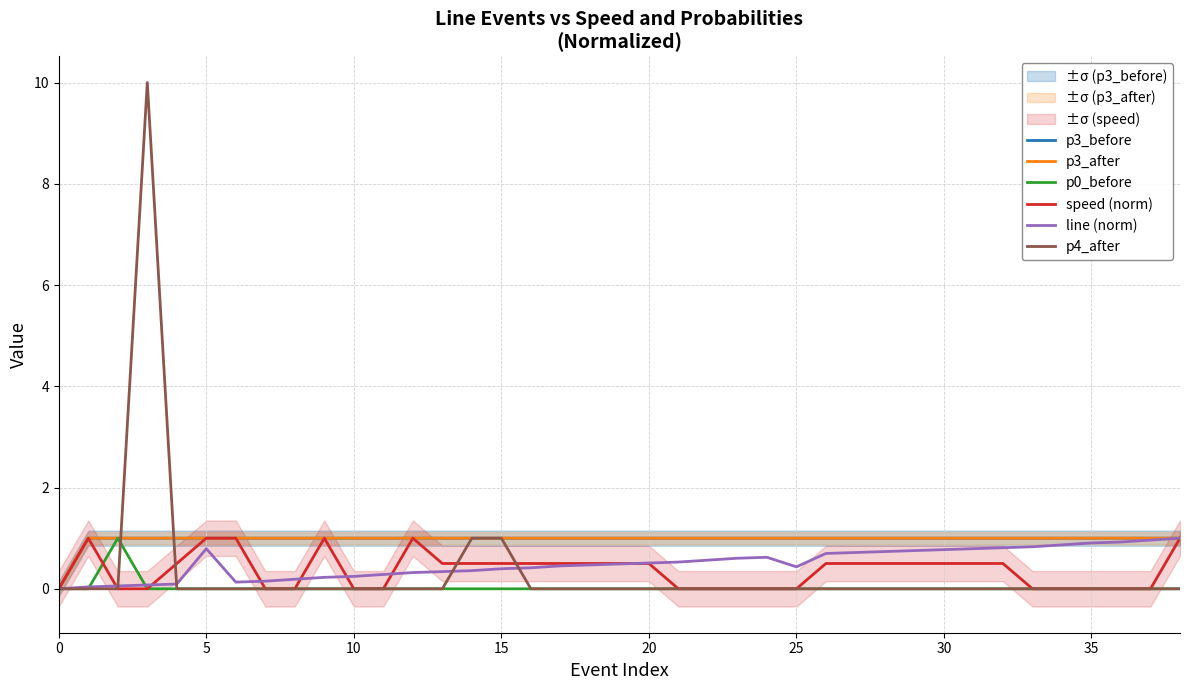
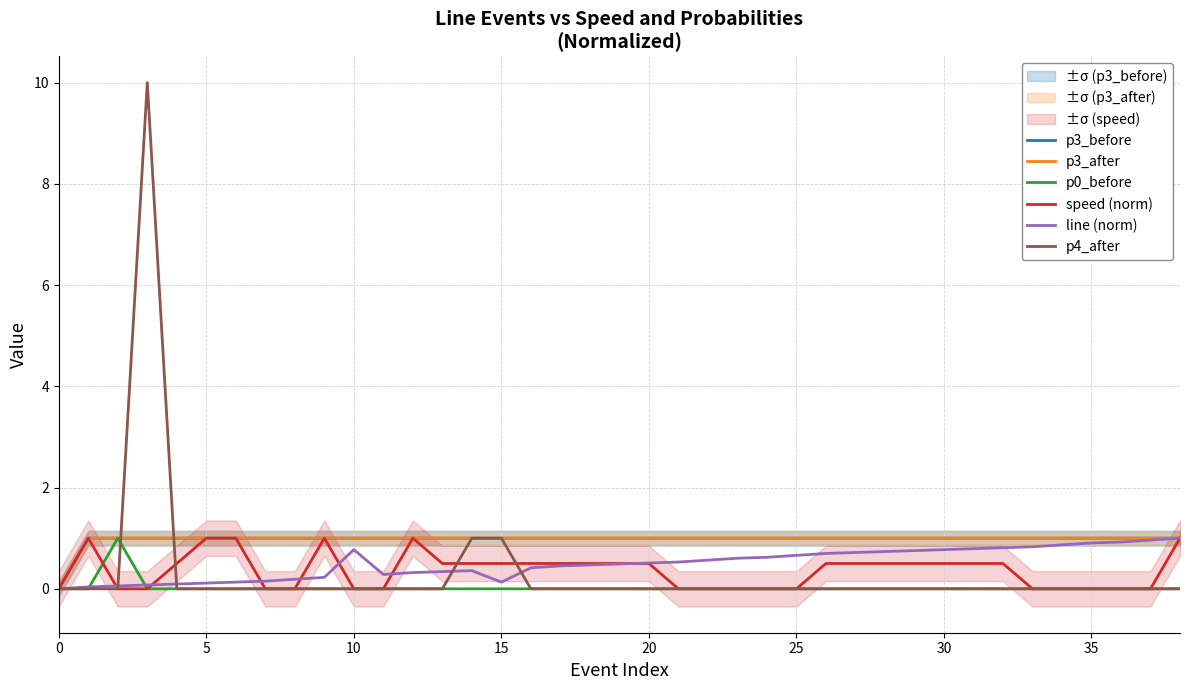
  {
    "p0_before": {
      "15": 0.0
    },
    "line (norm)": {
-     "5": 0.8,
-     "10": 0.2,
-     "15": 0.4,
-     "25": 0.4,
+     "5": 0.1,
+     "10": 0.8,
+     "15": 0.1,
+     "25": 0.7,
      "30": 0.8,
      "35": 0.9
    }
  }
